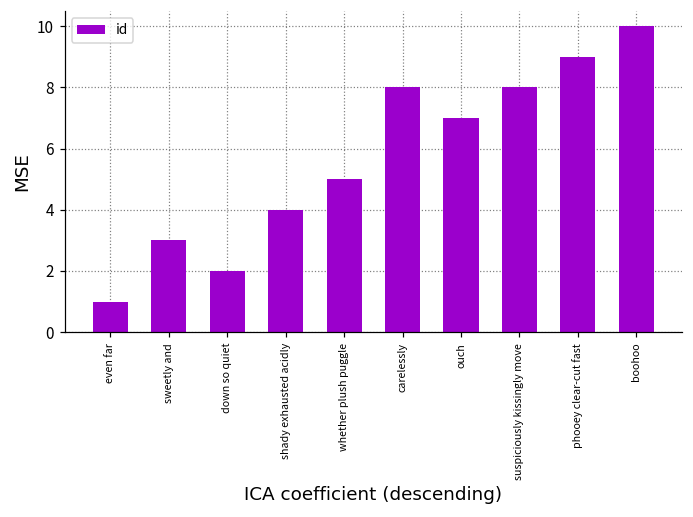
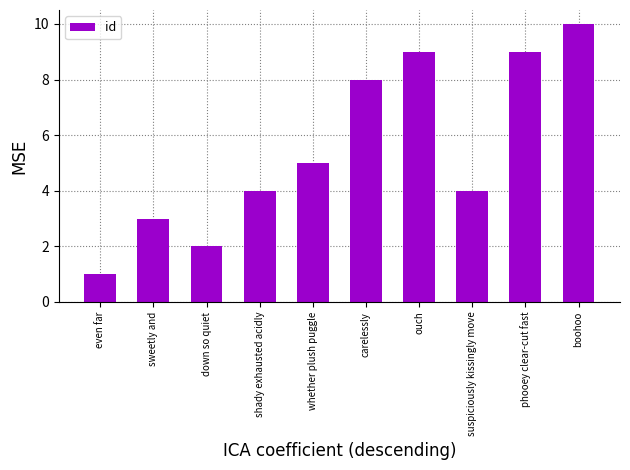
  {
    "even far": 1,
    "sweetly and": 3,
    "down so quiet": 2,
    "shady exhausted acidly": 4,
    "whether plush puggle": 5,
    "carelessly": 8,
-   "ouch": 7,
-   "suspiciously kissingly move": 8,
+   "ouch": 9,
+   "suspiciously kissingly move": 4,
    "phooey clear-cut fast": 9,
    "boohoo": 10
  }
